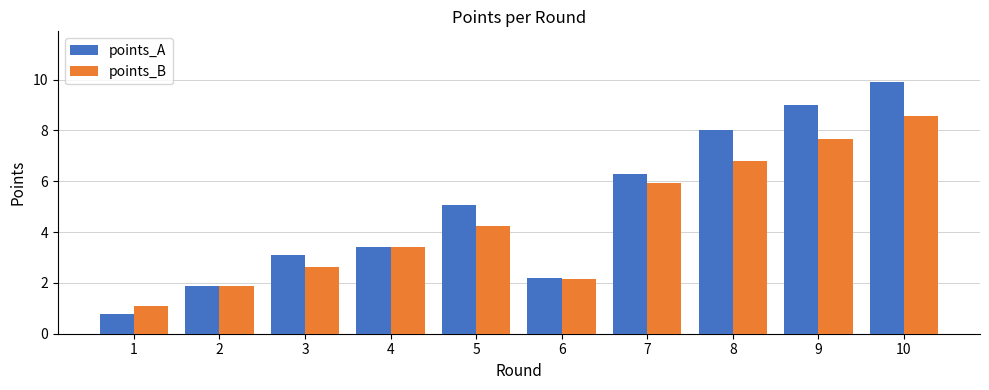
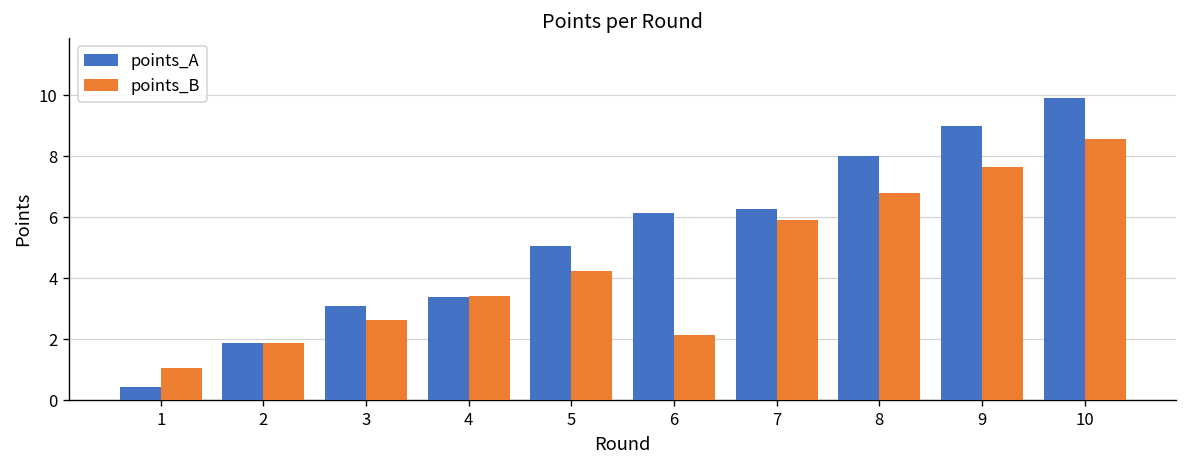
  {
    "points_A": {
-     "1": 0.8,
+     "1": 0.5,
      "2": 1.9,
      "3": 3.1,
      "4": 3.4,
      "5": 5.1,
-     "6": 2.2,
+     "6": 6.1,
      "7": 6.3,
      "8": 8.0,
      "9": 9.0,
      "10": 9.9
    },
    "points_B": {
      "1": 1.1,
      "2": 1.9,
      "3": 2.6,
      "4": 3.4,
      "5": 4.3,
      "6": 2.2,
      "7": 5.9,
      "8": 6.8,
      "9": 7.7,
      "10": 8.6
    }
  }
